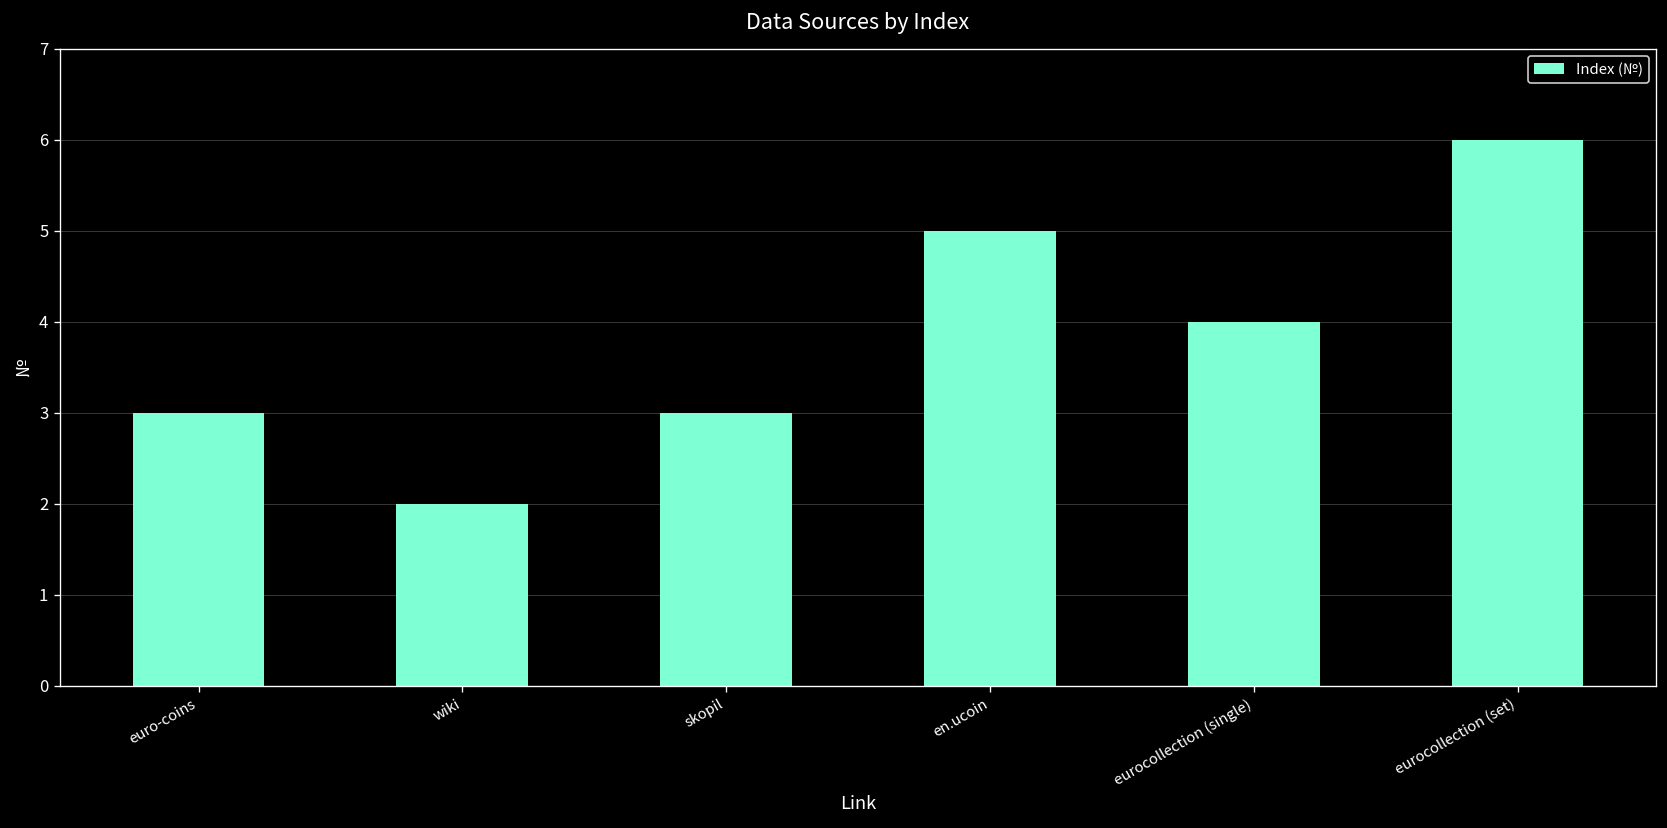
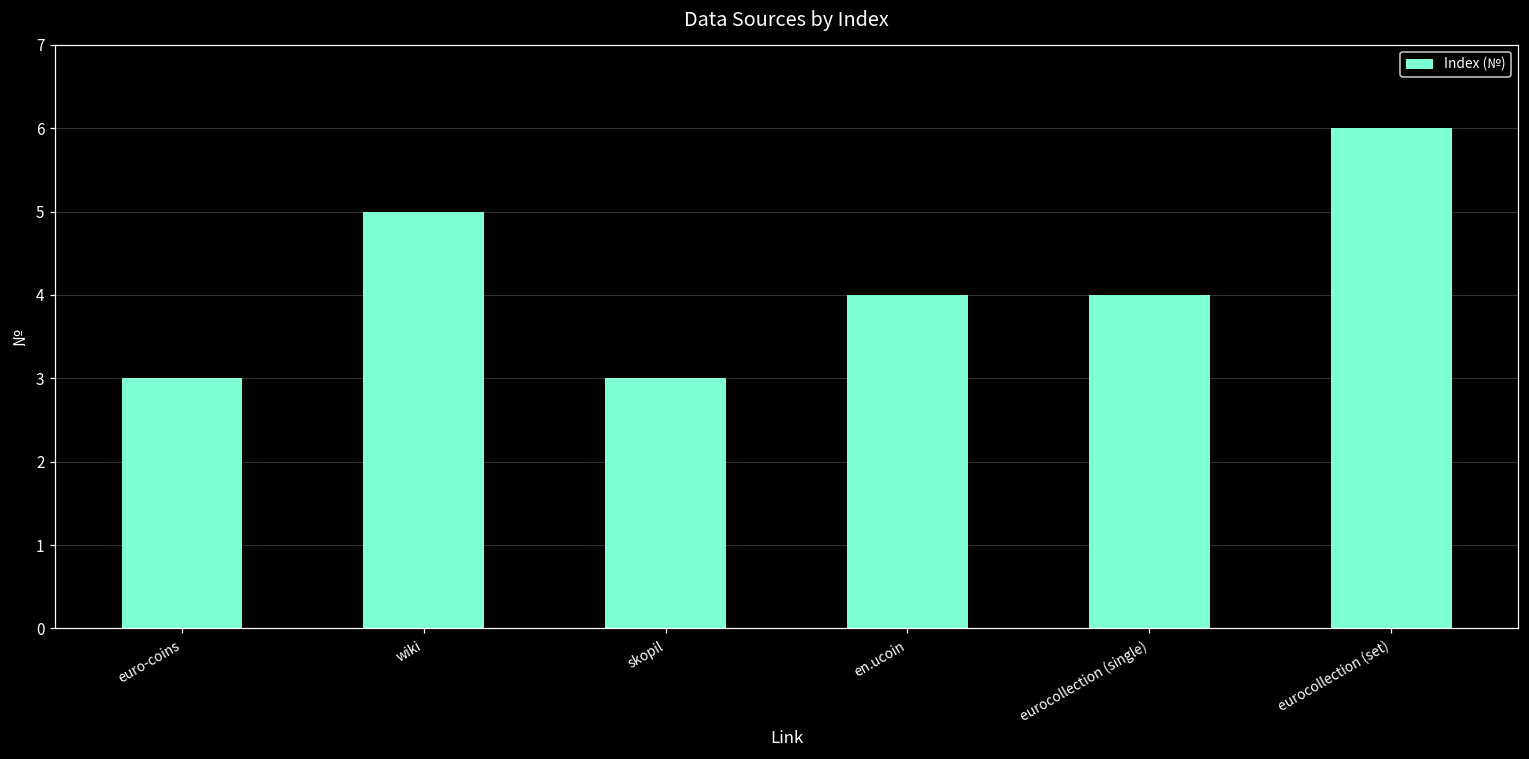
  {
    "euro-coins": 3,
-   "wiki": 2,
+   "wiki": 5,
    "skopil": 3,
-   "en.ucoin": 5,
+   "en.ucoin": 4,
    "eurocollection (single)": 4,
    "eurocollection (set)": 6
  }
